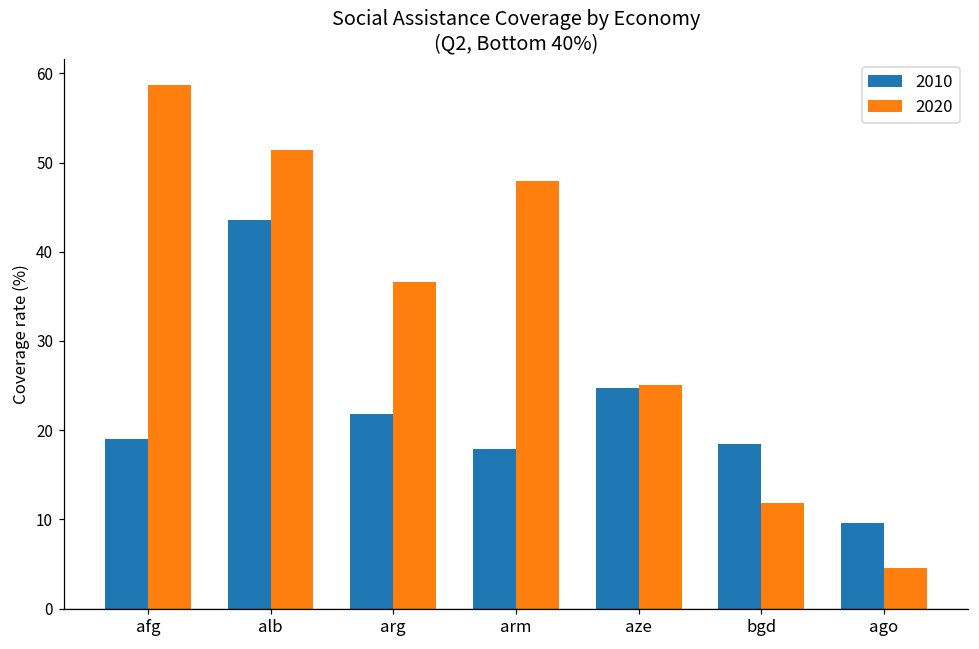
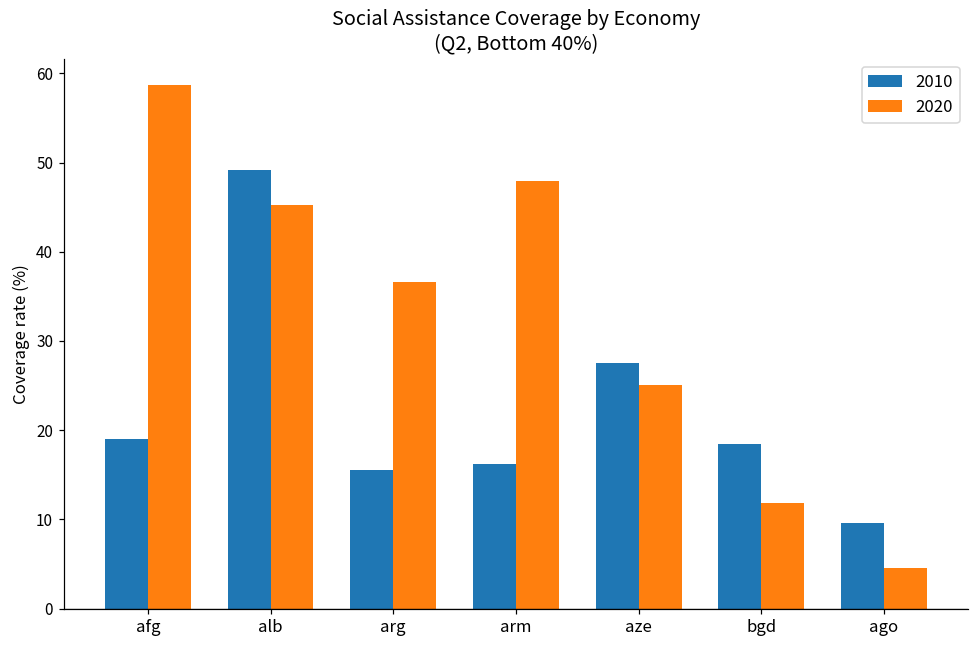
  {
    "2010": {
      "afg": 19,
-     "alb": 44,
-     "arg": 22,
-     "arm": 18,
-     "aze": 25,
+     "alb": 49,
+     "arg": 15,
+     "arm": 16,
+     "aze": 28,
      "bgd": 18,
      "ago": 10
    },
    "2020": {
      "afg": 59,
-     "alb": 51,
+     "alb": 45,
      "arg": 37,
      "arm": 48,
      "aze": 25,
      "bgd": 12,
      "ago": 5
    }
  }
